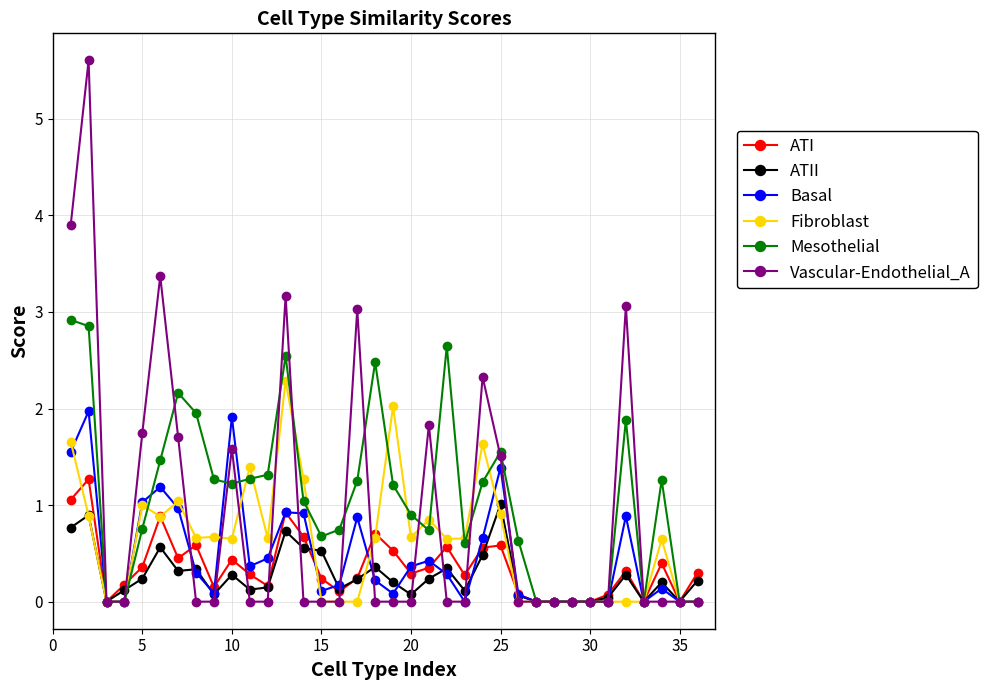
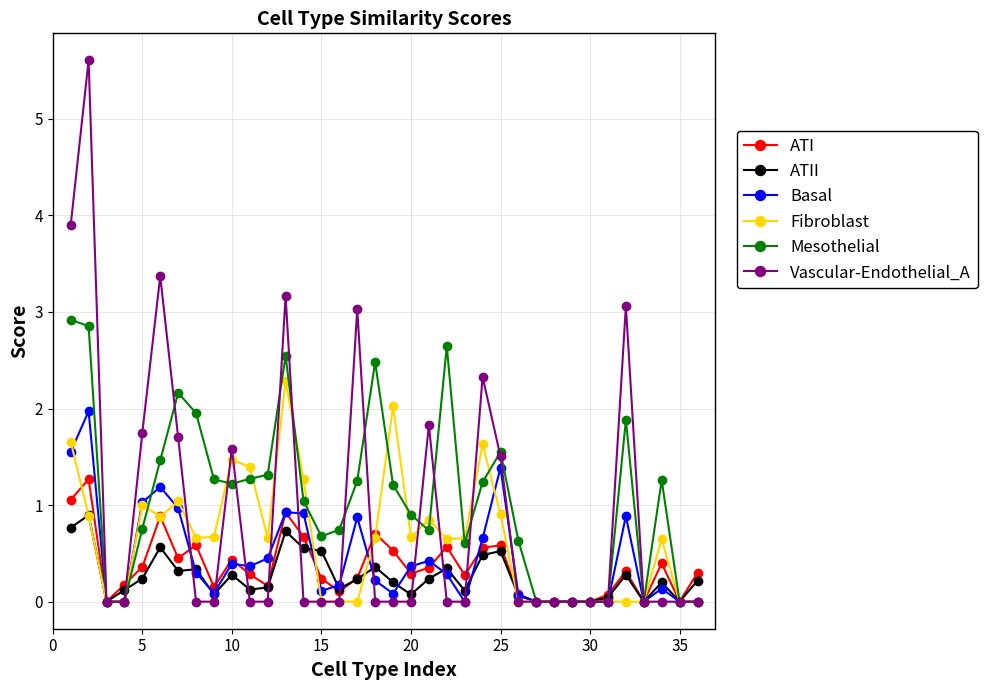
  {
    "ATI": {
      "5": 0.4,
      "10": 0.4,
      "15": 0.2,
      "20": 0.3,
      "25": 0.6
    },
    "ATII": {
      "5": 0.2,
      "10": 0.3,
      "15": 0.5,
      "20": 0.1,
-     "25": 1.0
+     "25": 0.5
    },
    "Basal": {
      "5": 1.0,
-     "10": 1.9,
+     "10": 0.4,
      "15": 0.1,
      "20": 0.4,
      "25": 1.4
    },
    "Fibroblast": {
      "5": 1.0,
-     "10": 0.6,
+     "10": 1.5,
      "20": 0.7,
      "25": 0.9
    },
    "Mesothelial": {
      "5": 0.8,
      "10": 1.2,
      "15": 0.7,
      "20": 0.9,
      "25": 1.6
    },
    "Vascular-Endothelial_A": {
      "5": 1.7,
      "10": 1.6,
      "20": 0.0,
      "25": 1.5
    }
  }
